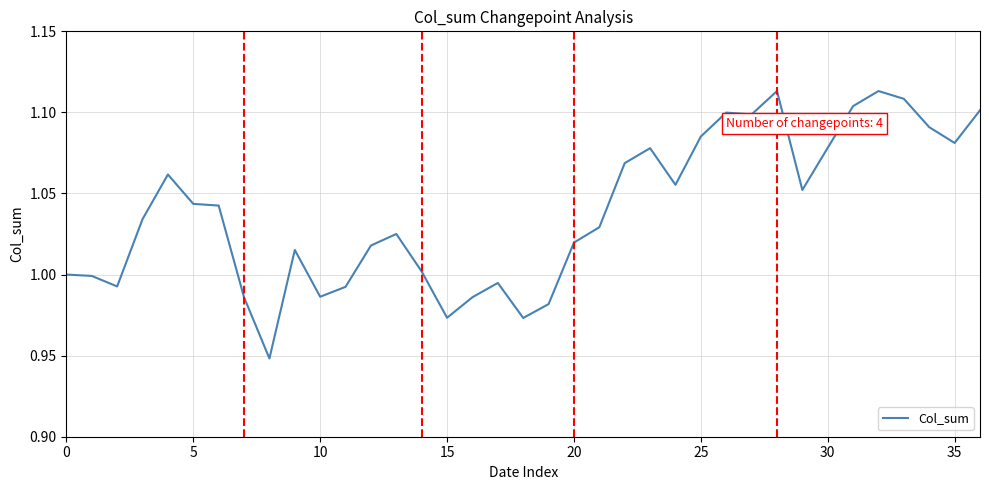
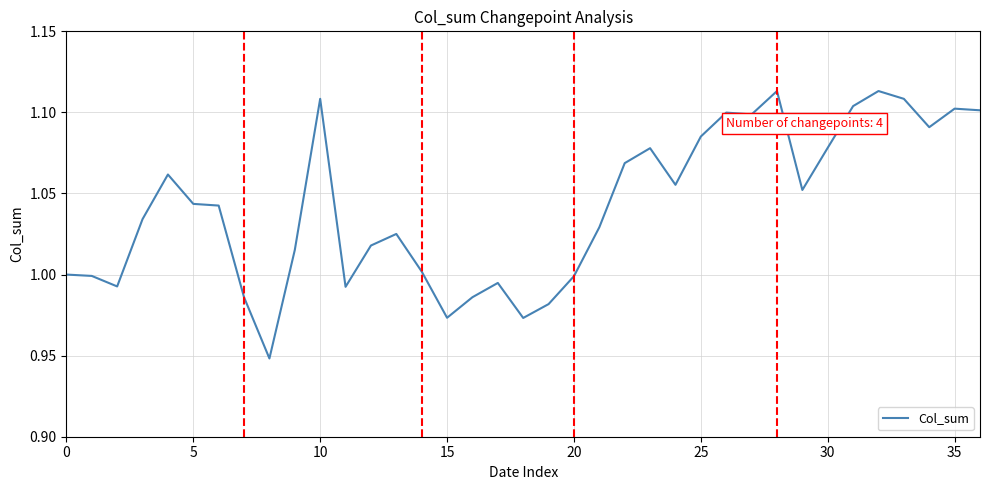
  {
    "0": 1.000,
    "5": 1.044,
-   "10": 0.986,
+   "10": 1.108,
    "15": 0.973,
-   "20": 1.020,
+   "20": 0.999,
    "25": 1.085,
    "30": 1.078,
-   "35": 1.081
+   "35": 1.102
  }
